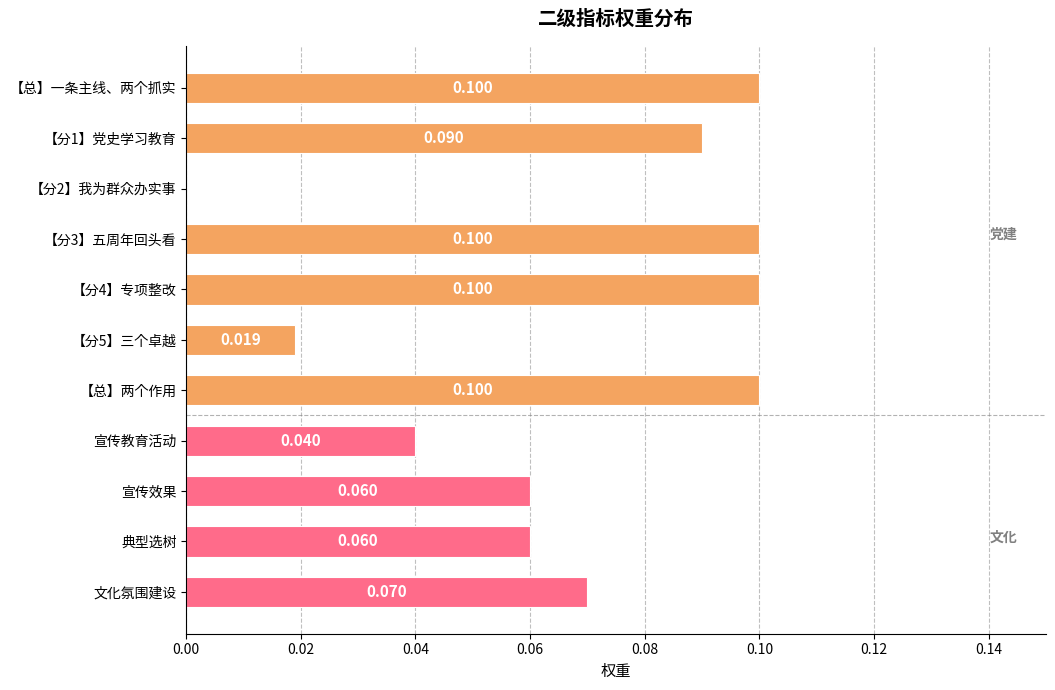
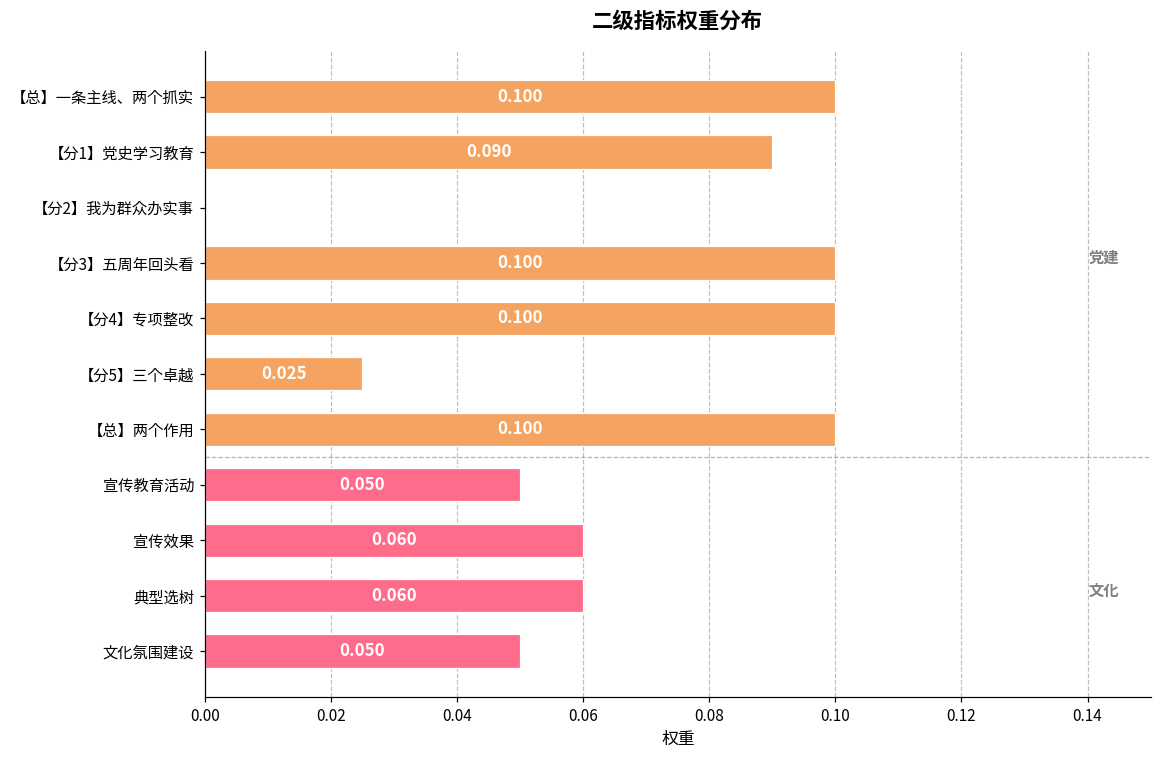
  {
    "【总】一条主线、两个抓实": 0.100,
    "【分1】党史学习教育": 0.090,
    "【分3】五周年回头看": 0.100,
    "【分4】专项整改": 0.100,
-   "【分5】三个卓越": 0.019,
+   "【分5】三个卓越": 0.025,
    "【总】两个作用": 0.100,
-   "宣传教育活动": 0.040,
+   "宣传教育活动": 0.050,
    "宣传效果": 0.060,
    "典型选树": 0.060,
-   "文化氛围建设": 0.070
+   "文化氛围建设": 0.050
  }
